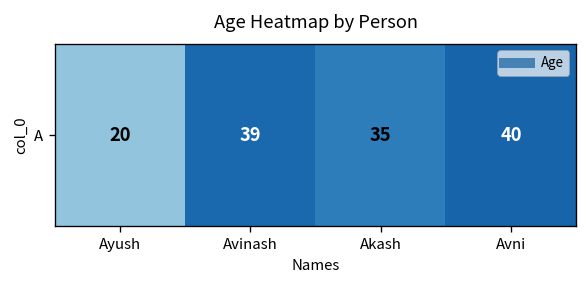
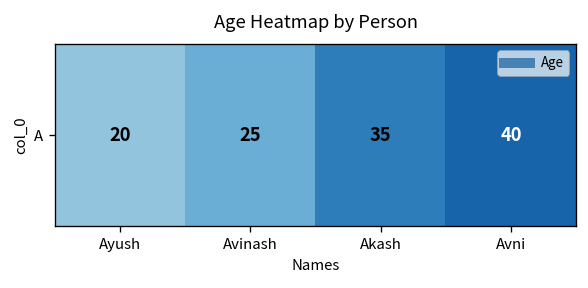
  {
    "A": {
      "Ayush": 20,
-     "Avinash": 39,
+     "Avinash": 25,
      "Akash": 35,
      "Avni": 40
    }
  }
